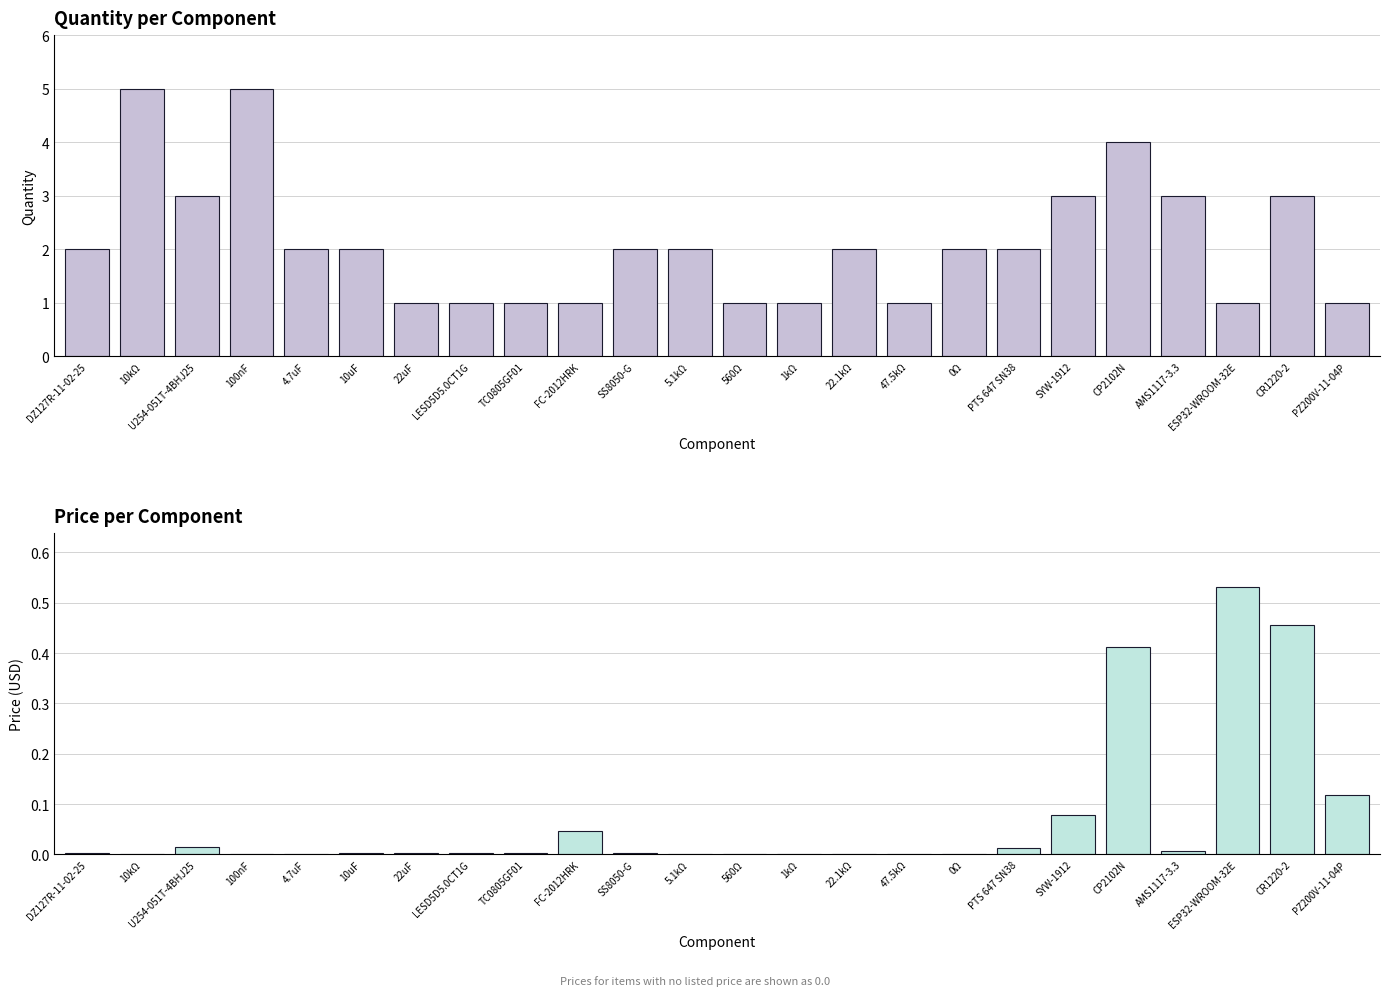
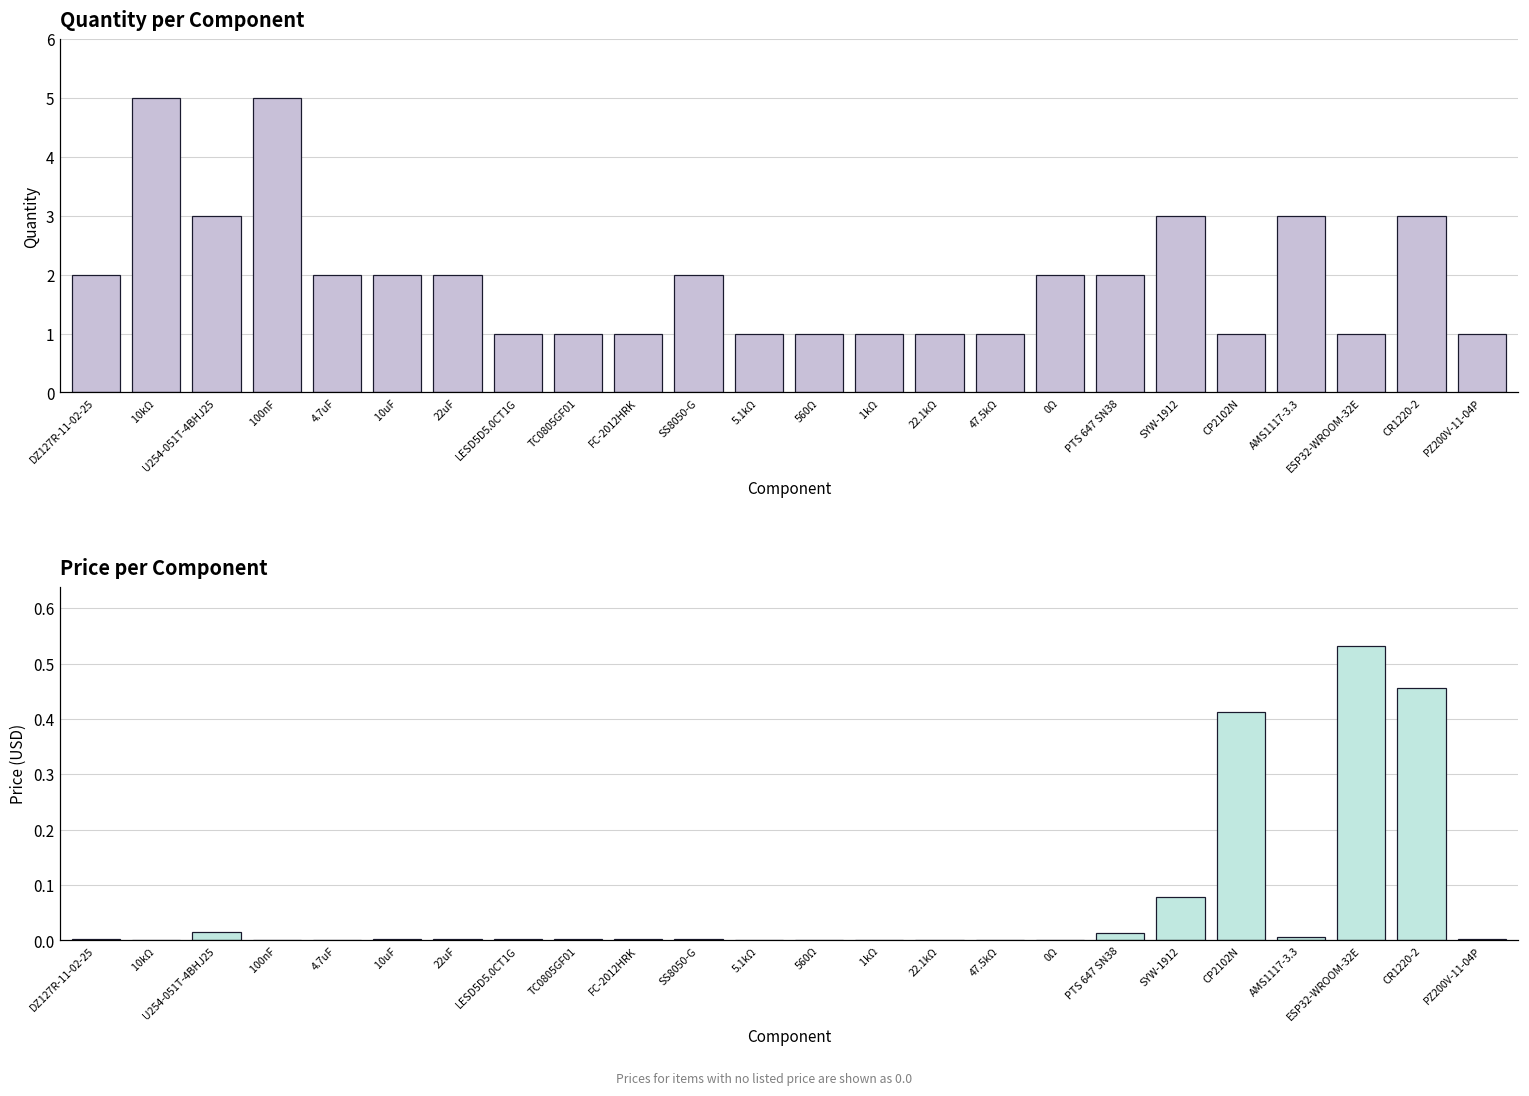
  {
    "Quantity per Component": {
      "DZ127R-11-02-25": 2,
      "10kΩ": 5,
      "U254-051T-4BHJ25": 3,
      "100nF": 5,
      "4.7uF": 2,
      "10uF": 2,
-     "22uF": 1,
+     "22uF": 2,
      "LESD5D5.0CT1G": 1,
      "TC0805GF01": 1,
      "FC-2012HRK": 1,
      "SS8050-G": 2,
-     "5.1kΩ": 2,
+     "5.1kΩ": 1,
      "560Ω": 1,
      "1kΩ": 1,
-     "22.1kΩ": 2,
+     "22.1kΩ": 1,
      "47.5kΩ": 1,
      "0Ω": 2,
      "PTS 647 SN38": 2,
      "SYW-1912": 3,
-     "CP2102N": 4,
+     "CP2102N": 1,
      "AMS1117-3.3": 3,
      "ESP32-WROOM-32E": 1,
      "CR1220-2": 3,
      "PZ200V-11-04P": 1
    },
    "Price per Component": {
      "10kΩ": 0.00,
      "U254-051T-4BHJ25": 0.02,
-     "FC-2012HRK": 0.05,
+     "FC-2012HRK": 0.00,
      "5.1kΩ": 0.00,
      "560Ω": 0.00,
      "1kΩ": 0.00,
      "22.1kΩ": 0.00,
      "47.5kΩ": 0.00,
      "0Ω": 0.00,
      "PTS 647 SN38": 0.01,
      "SYW-1912": 0.08,
      "CP2102N": 0.41,
      "AMS1117-3.3": 0.01,
      "ESP32-WROOM-32E": 0.53,
      "CR1220-2": 0.46,
-     "PZ200V-11-04P": 0.12
+     "PZ200V-11-04P": 0.00
    }
  }
